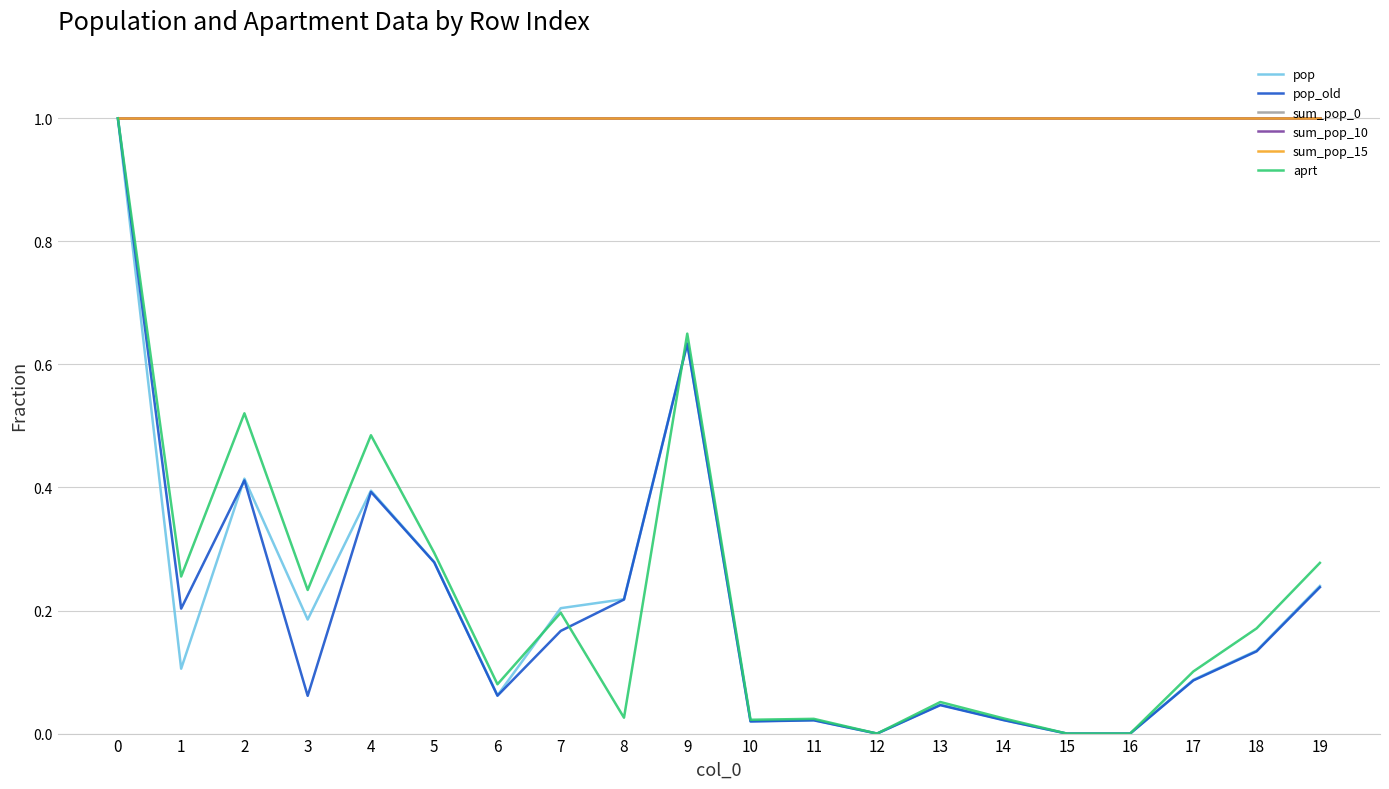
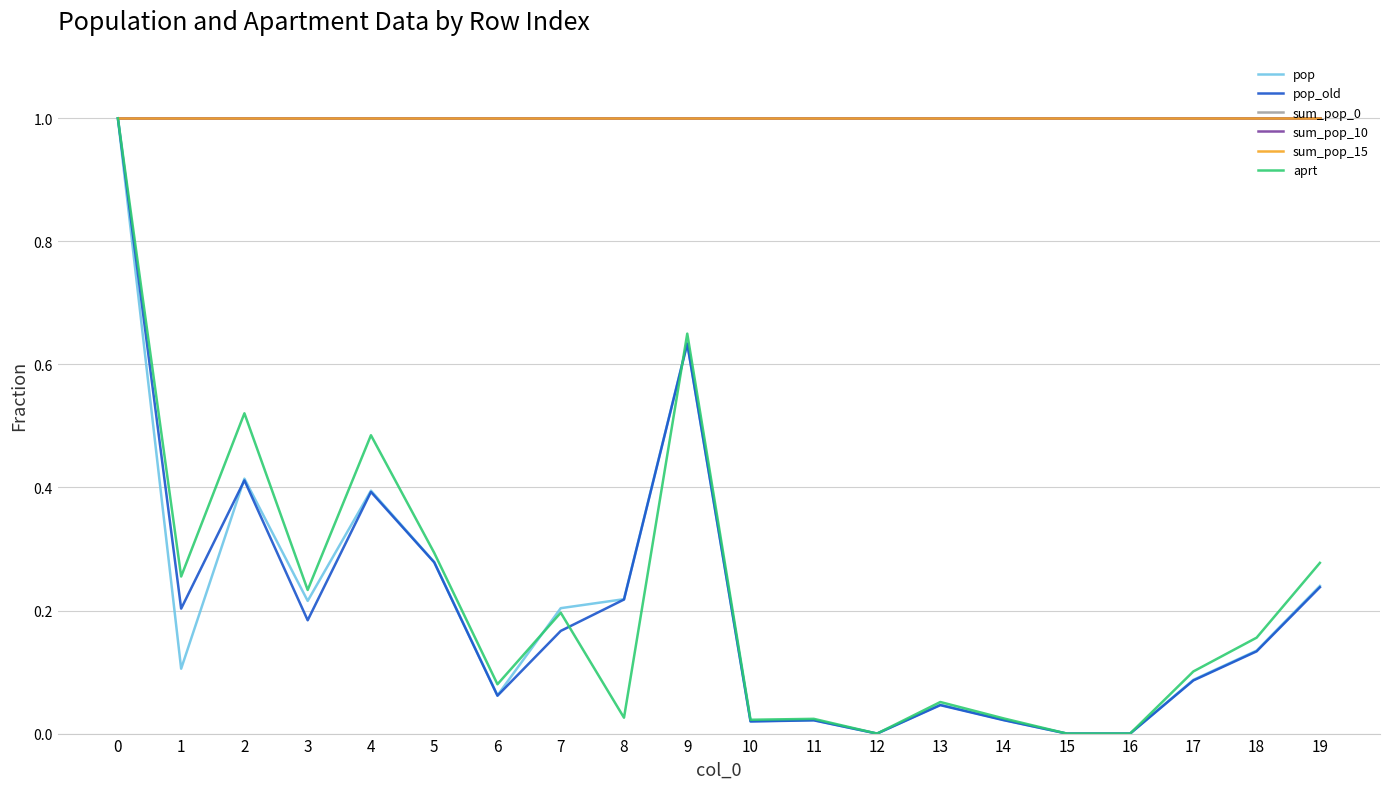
  {
    "pop": {
      "1": 0.11,
-     "3": 0.19,
+     "3": 0.22,
      "7": 0.20
    },
    "pop_old": {
      "1": 0.20,
-     "3": 0.06,
+     "3": 0.18,
      "7": 0.17
    },
    "sum_pop_15": {
      "1": 1.00,
      "2": 1.00,
      "3": 1.00,
      "4": 1.00,
      "5": 1.00,
      "6": 1.00,
      "7": 1.00,
      "8": 1.00,
      "9": 1.00,
      "10": 1.00,
      "11": 1.00,
      "12": 1.00,
      "13": 1.00,
      "14": 1.00,
      "15": 1.00,
      "16": 1.00,
      "17": 1.00,
      "18": 1.00,
      "19": 1.00
    },
    "aprt": {
      "1": 0.26,
      "2": 0.52,
      "3": 0.23,
      "4": 0.48,
      "5": 0.29,
      "6": 0.08,
      "7": 0.20,
      "8": 0.03,
      "9": 0.65,
      "13": 0.05,
      "17": 0.10,
-     "18": 0.17,
+     "18": 0.16,
      "19": 0.28
    }
  }
